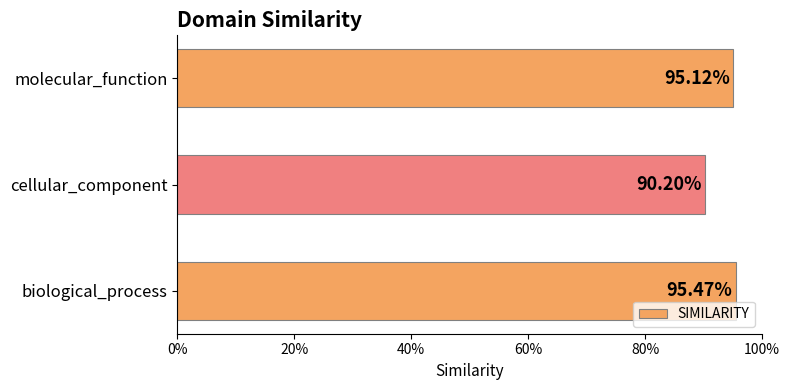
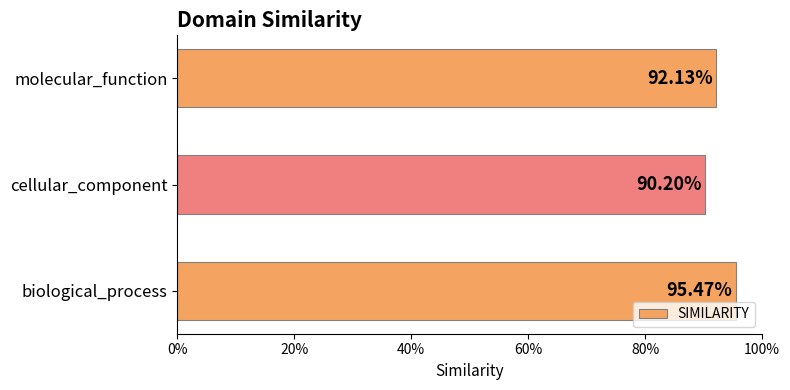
  {
-   "molecular_function": "95.12%",
+   "molecular_function": "92.13%",
    "cellular_component": "90.20%",
    "biological_process": "95.47%"
  }
